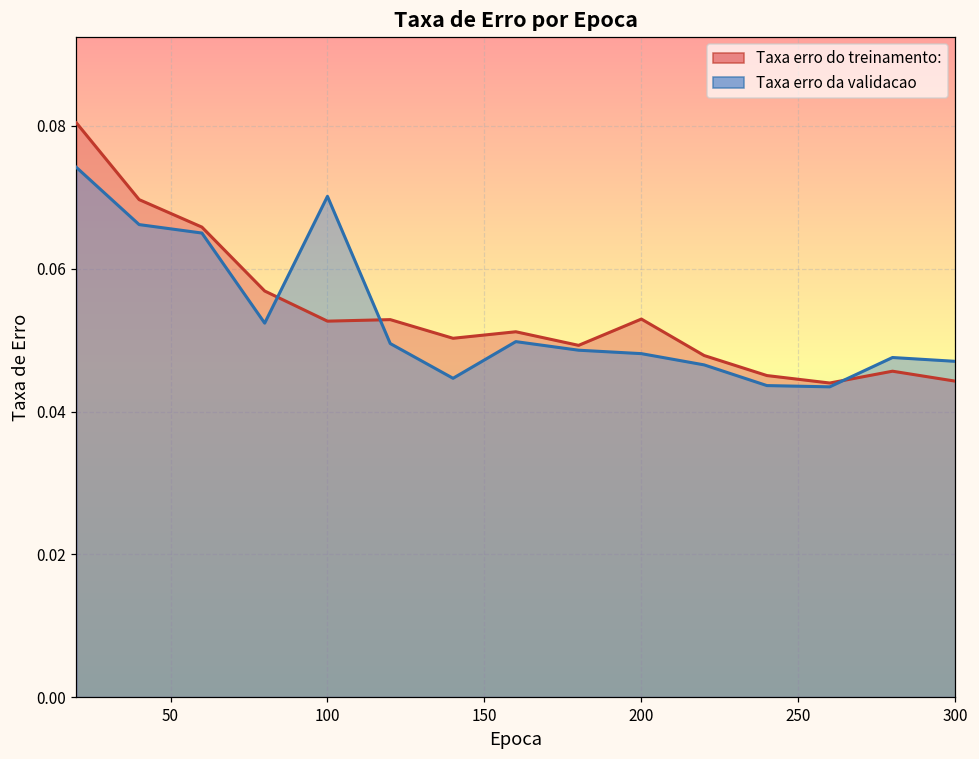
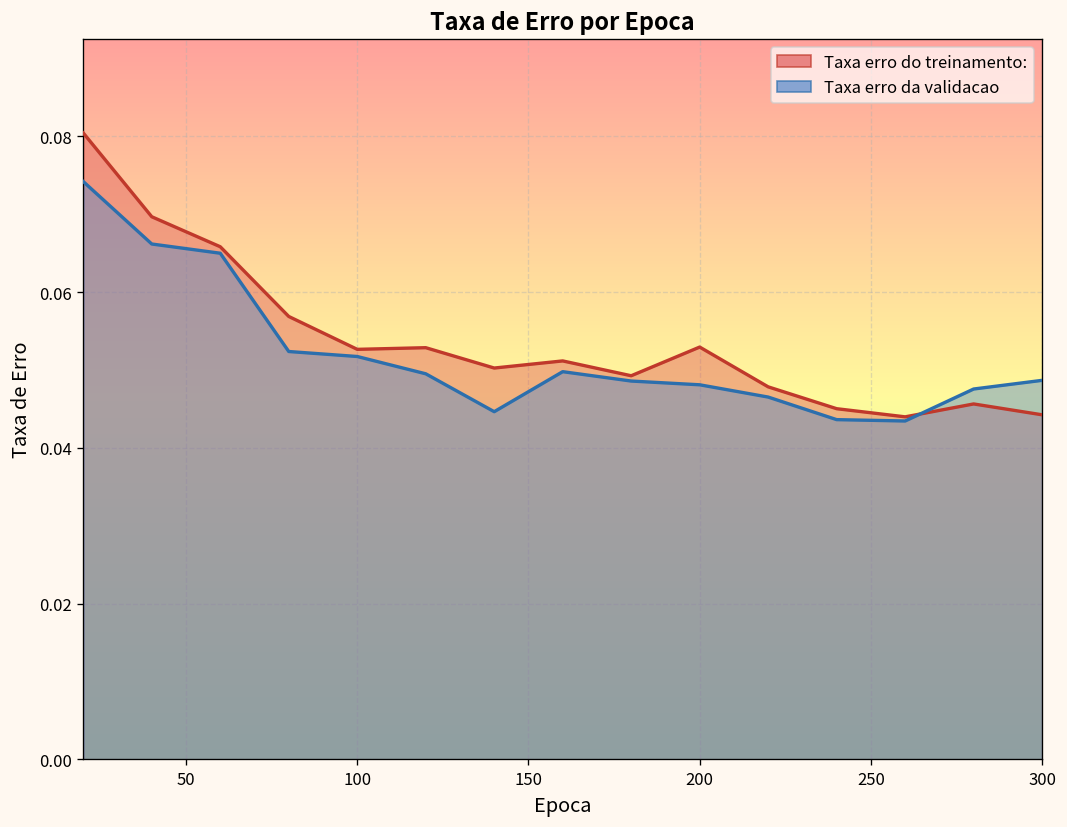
  {
    "Taxa erro do treinamento:": {
      "100": 0.053,
      "200": 0.053,
      "300": 0.044
    },
    "Taxa erro da validacao": {
-     "100": 0.070,
+     "100": 0.052,
      "200": 0.048,
-     "300": 0.047
+     "300": 0.049
    }
  }
